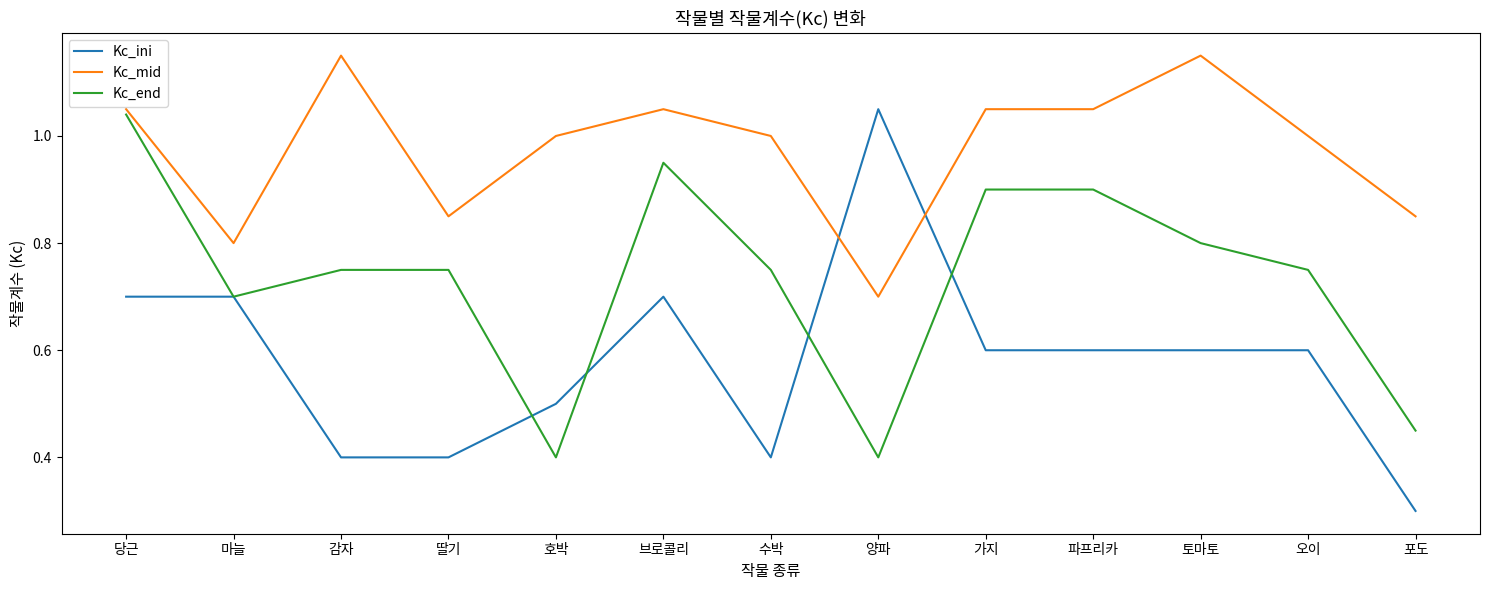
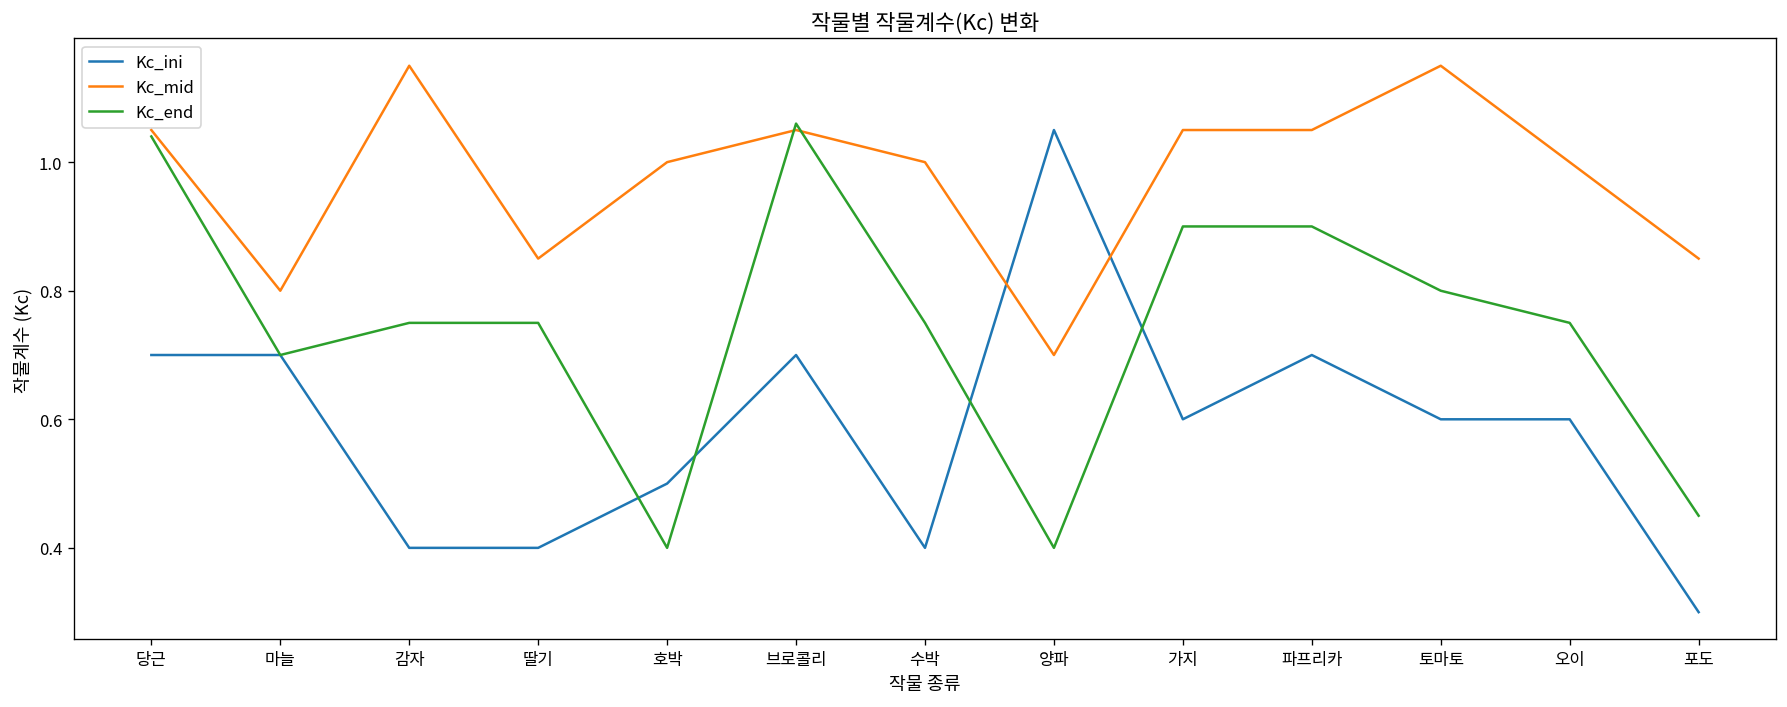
  {
    "Kc_ini": {
      "당근": 0.7,
      "감자": 0.4,
      "딸기": 0.4,
      "호박": 0.5,
      "브로콜리": 0.7,
      "수박": 0.4,
      "양파": 1.05,
      "가지": 0.6,
-     "파프리카": 0.6,
+     "파프리카": 0.7,
      "토마토": 0.6,
      "오이": 0.6,
      "포도": 0.3
    },
    "Kc_mid": {
      "당근": 1.05,
      "마늘": 0.80,
      "감자": 1.15,
      "딸기": 0.85,
      "호박": 1.00,
      "브로콜리": 1.05,
      "수박": 1.00,
      "양파": 0.70,
      "가지": 1.05,
      "파프리카": 1.05,
      "토마토": 1.15,
      "오이": 1.00,
      "포도": 0.85
    },
    "Kc_end": {
      "당근": 1.04,
      "감자": 0.75,
      "딸기": 0.75,
      "호박": 0.40,
-     "브로콜리": 0.95,
+     "브로콜리": 1.06,
      "수박": 0.75,
      "양파": 0.40,
      "가지": 0.90,
      "파프리카": 0.90,
      "토마토": 0.80,
      "오이": 0.75,
      "포도": 0.45
    }
  }
